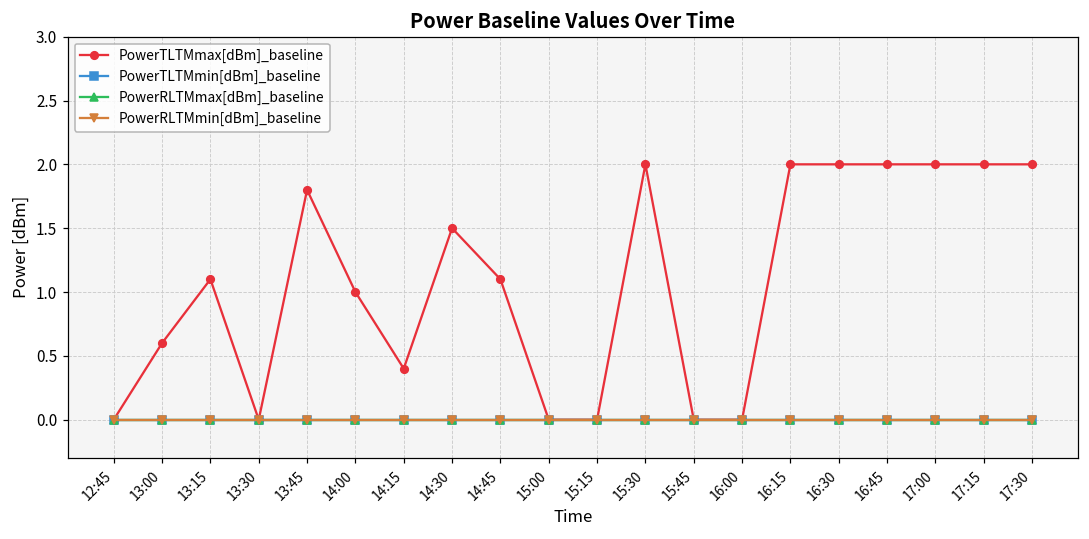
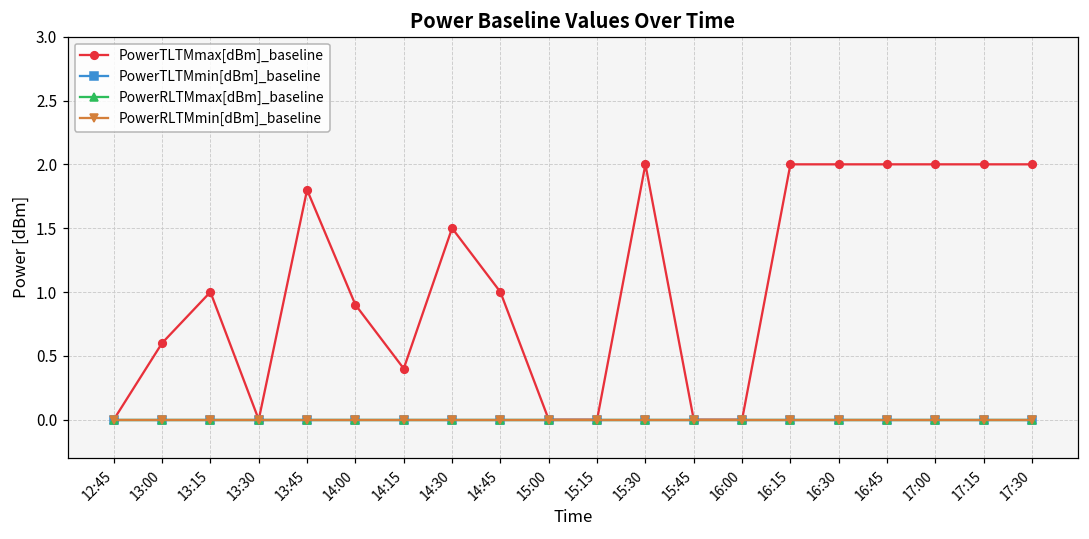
  {
    "PowerTLTMmax[dBm]_baseline": {
      "13:00": 0.6,
-     "13:15": 1.1,
+     "13:15": 1.0,
      "13:45": 1.8,
-     "14:00": 1.0,
+     "14:00": 0.9,
      "14:15": 0.4,
      "14:30": 1.5,
-     "14:45": 1.1,
+     "14:45": 1.0,
      "15:30": 2.0,
      "16:15": 2.0,
      "16:30": 2.0,
      "16:45": 2.0,
      "17:00": 2.0,
      "17:15": 2.0,
      "17:30": 2.0
    },
    "PowerRLTMmin[dBm]_baseline": {
      "13:00": 0.0,
      "13:15": 0.0,
      "13:45": 0.0,
      "14:00": 0.0,
      "14:15": 0.0,
      "14:30": 0.0,
      "14:45": 0.0,
      "15:30": 0.0,
      "16:15": 0.0,
      "16:30": 0.0,
      "16:45": 0.0,
      "17:00": 0.0,
      "17:15": 0.0,
      "17:30": 0.0
    }
  }
